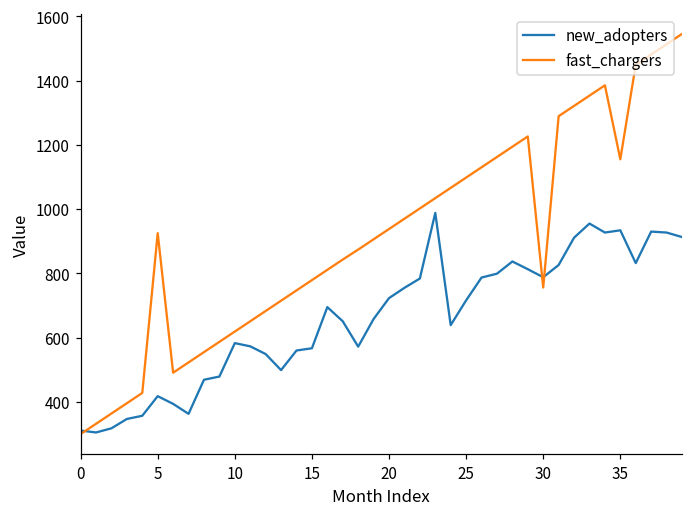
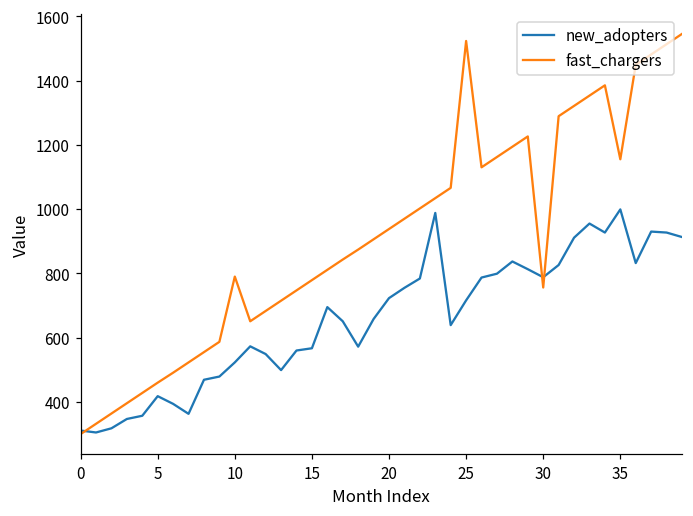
  {
    "new_adopters": {
      "0": 310,
      "5": 420,
-     "10": 580,
+     "10": 520,
      "15": 570,
      "20": 720,
      "25": 720,
      "30": 790,
-     "35": 930
+     "35": 1000
    },
    "fast_chargers": {
      "0": 300,
-     "5": 930,
-     "10": 620,
+     "5": 460,
+     "10": 790,
      "15": 780,
      "20": 940,
-     "25": 1100,
+     "25": 1520,
      "30": 760,
      "35": 1160
    }
  }
